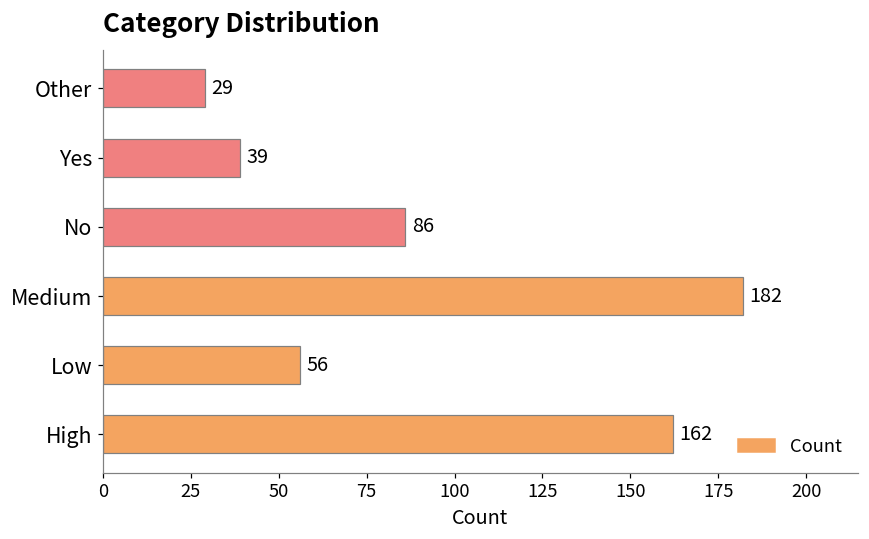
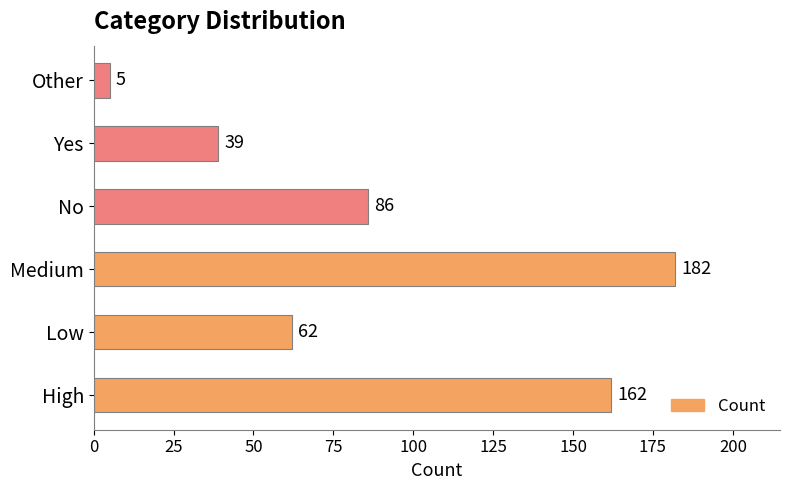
  {
-   "Other": 29,
+   "Other": 5,
    "Yes": 39,
    "No": 86,
    "Medium": 182,
-   "Low": 56,
+   "Low": 62,
    "High": 162
  }
